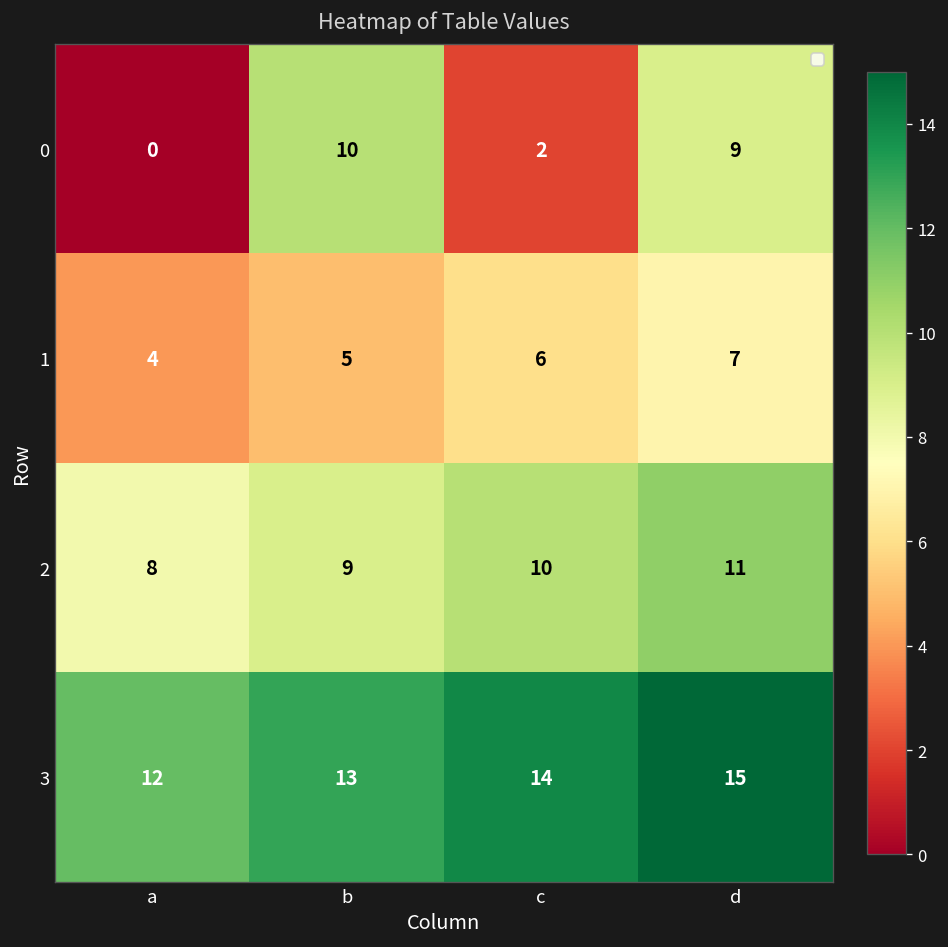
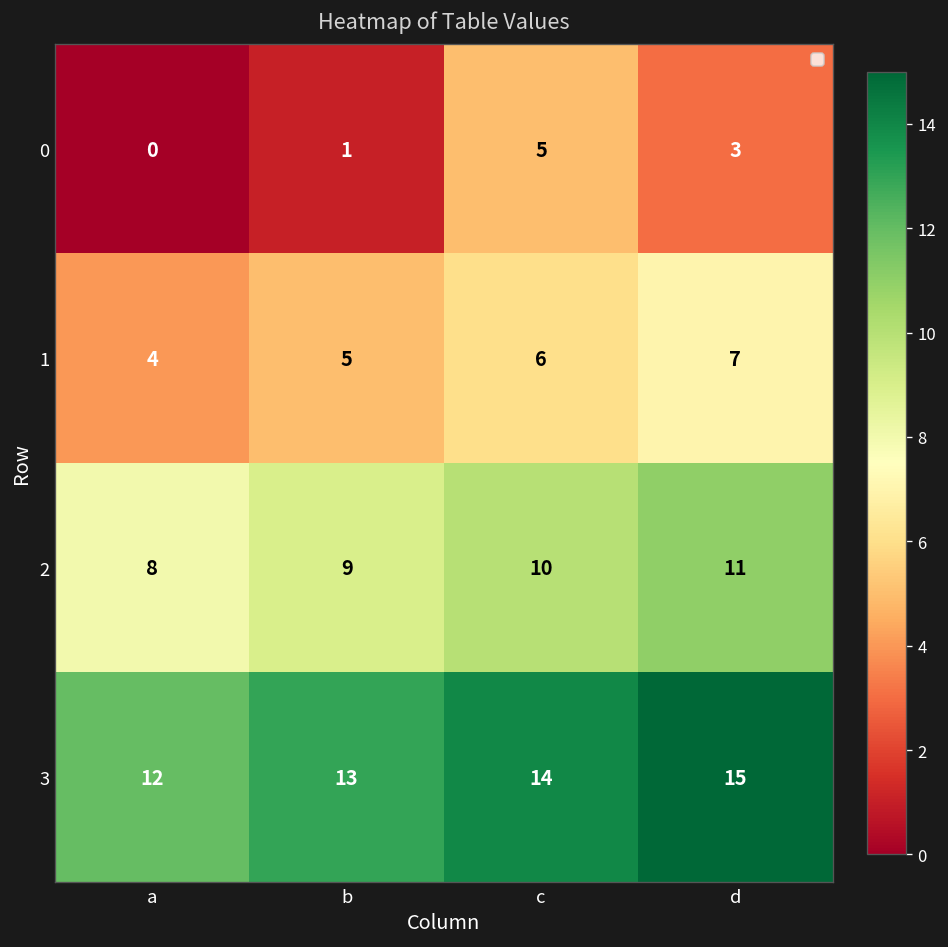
  {
    "0": {
      "a": 0,
-     "b": 10,
-     "c": 2,
-     "d": 9
+     "b": 1,
+     "c": 5,
+     "d": 3
    },
    "1": {
      "a": 4,
      "b": 5,
      "c": 6,
      "d": 7
    },
    "2": {
      "a": 8,
      "b": 9,
      "c": 10,
      "d": 11
    },
    "3": {
      "a": 12,
      "b": 13,
      "c": 14,
      "d": 15
    }
  }
